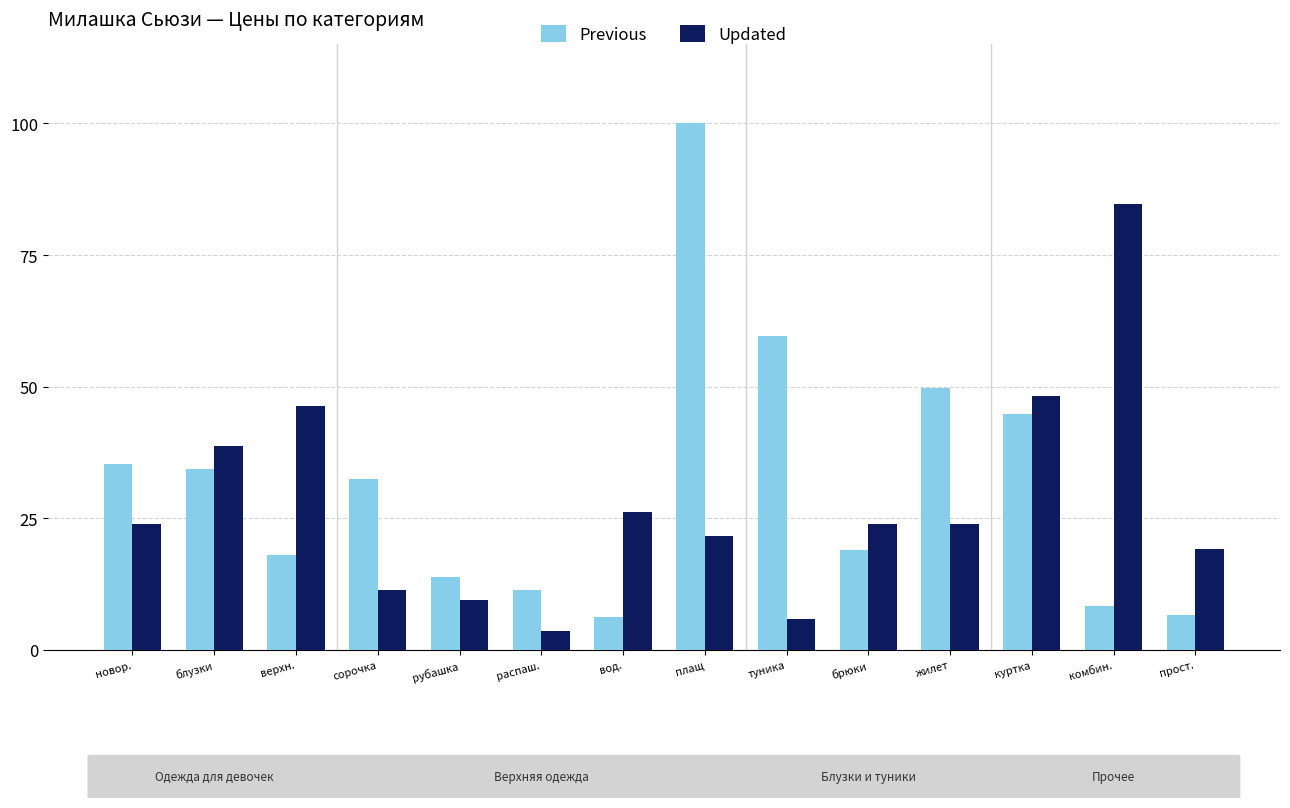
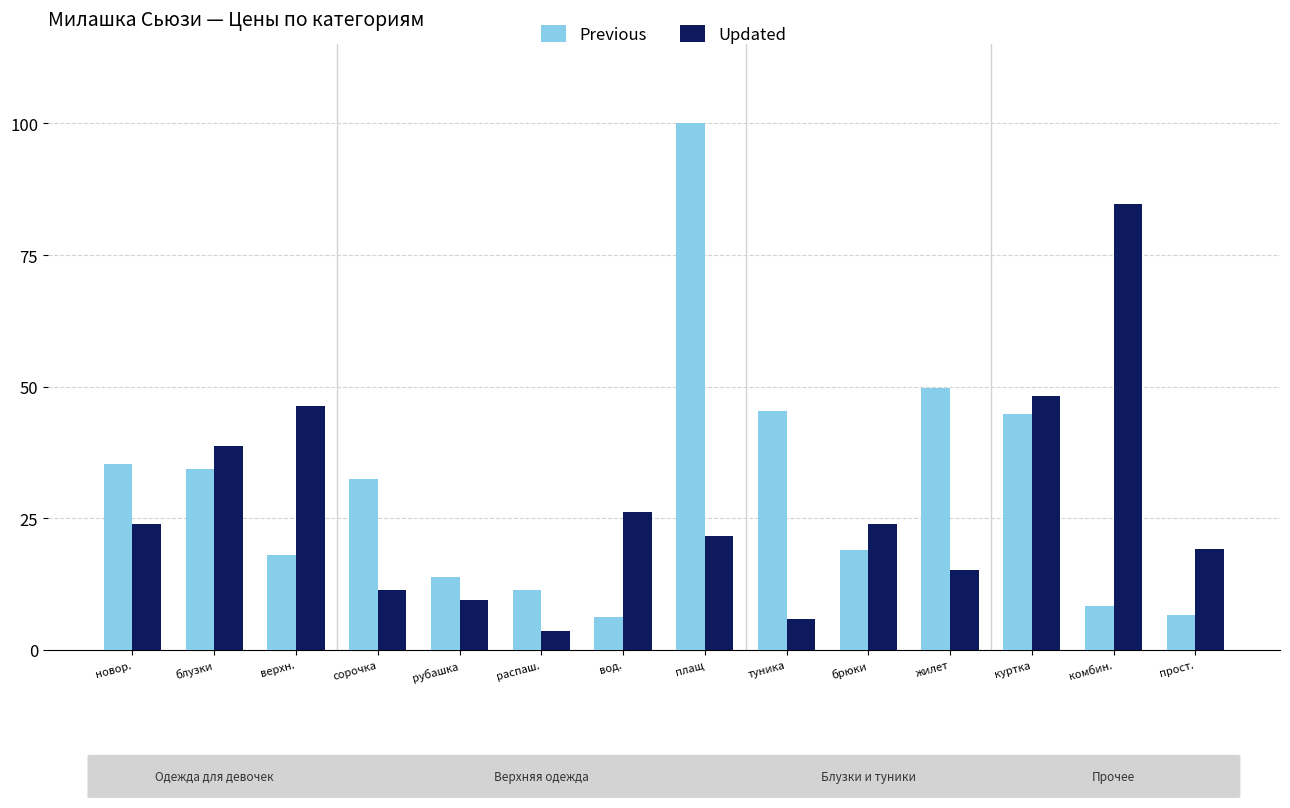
  {
    "Previous": {
      "новор.": 35,
      "блузки": 34,
      "верхн.": 18,
      "сорочка": 32,
      "рубашка": 14,
      "распаш.": 11,
      "вод.": 6,
      "плащ": 100,
-     "туника": 60,
+     "туника": 45,
      "брюки": 19,
      "жилет": 50,
      "куртка": 45,
      "комбин.": 8,
      "прост.": 7
    },
    "Updated": {
      "новор.": 24,
      "блузки": 39,
      "верхн.": 46,
      "сорочка": 11,
      "рубашка": 10,
      "распаш.": 4,
      "вод.": 26,
      "плащ": 22,
      "туника": 6,
      "брюки": 24,
-     "жилет": 24,
+     "жилет": 15,
      "куртка": 48,
      "комбин.": 85,
      "прост.": 19
    }
  }
